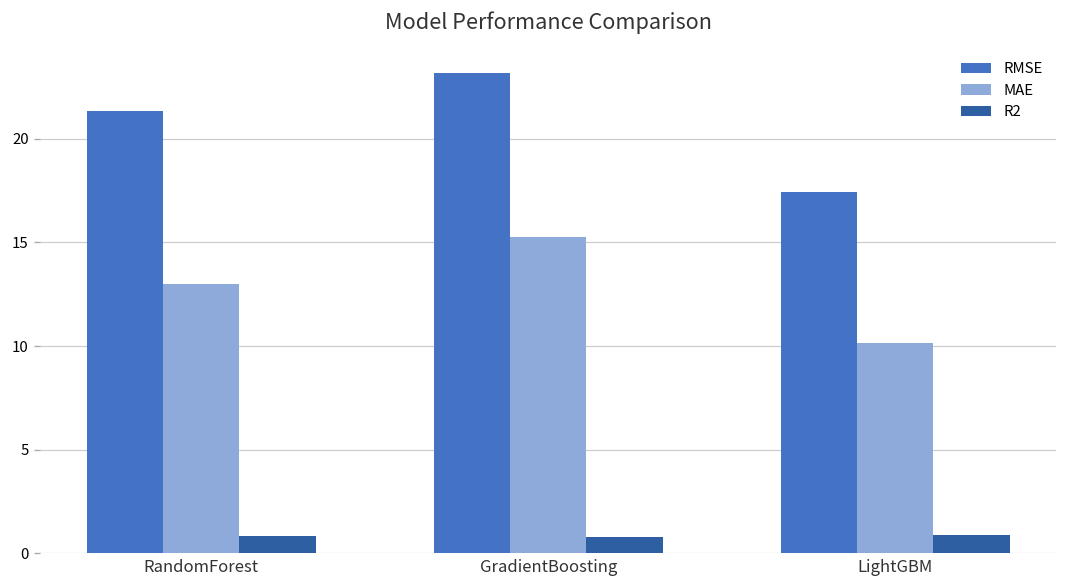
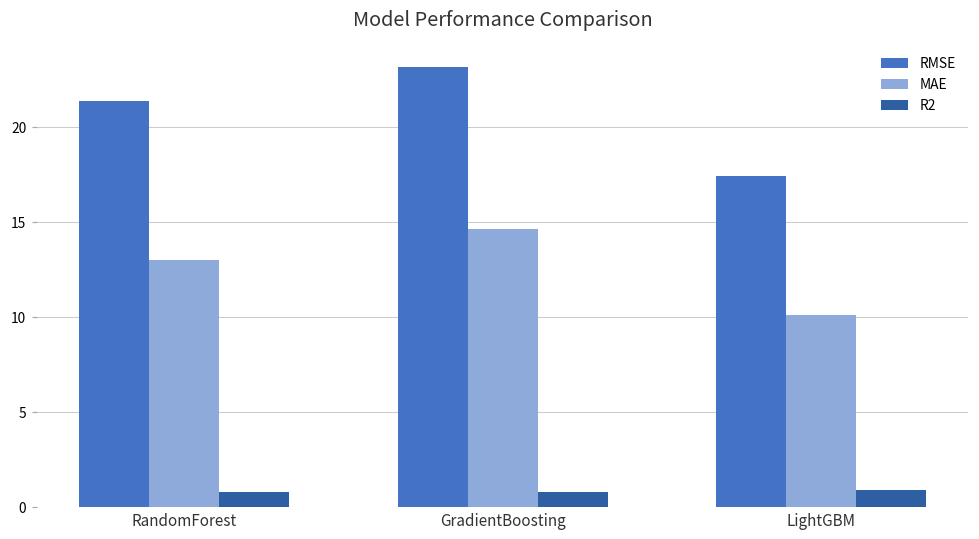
  {
    "MAE": {
      "RandomForest": 13.0,
-     "GradientBoosting": 15.3,
+     "GradientBoosting": 14.6,
      "LightGBM": 10.1
    }
  }
